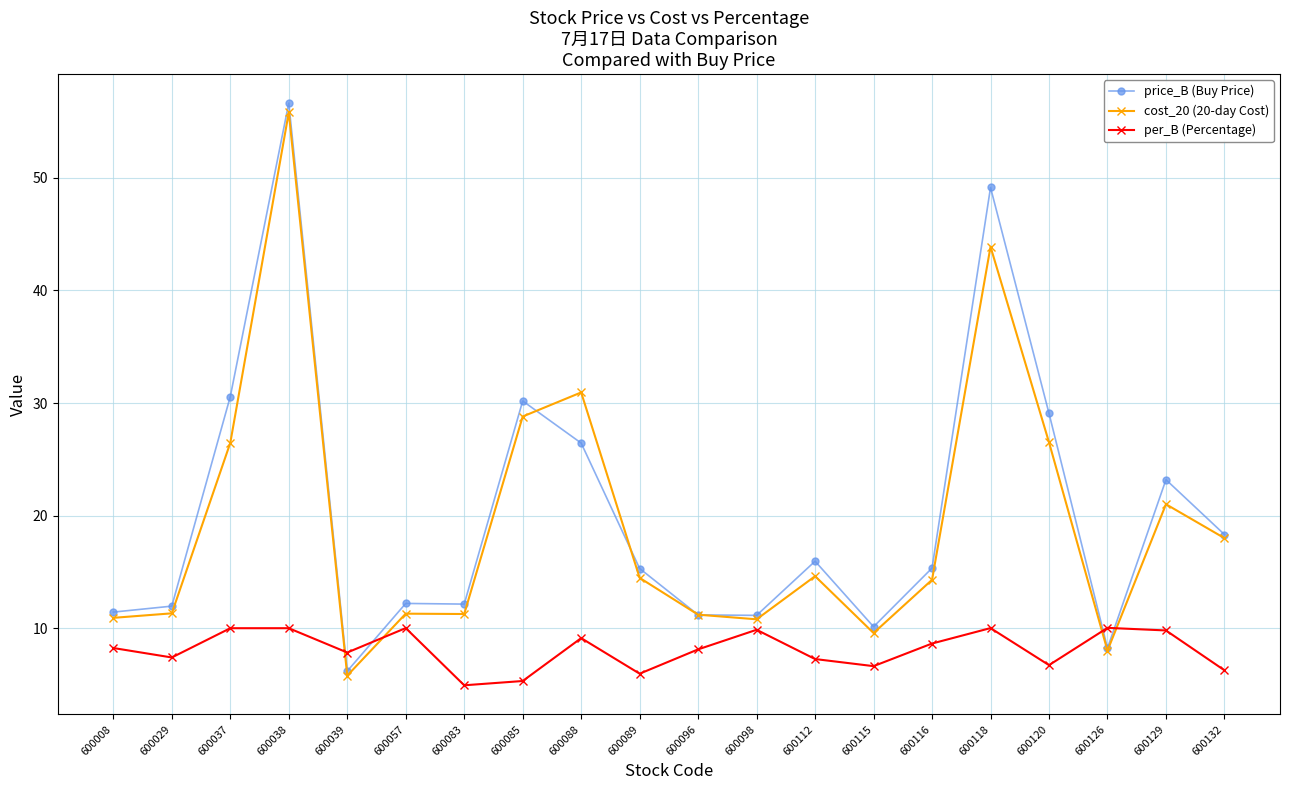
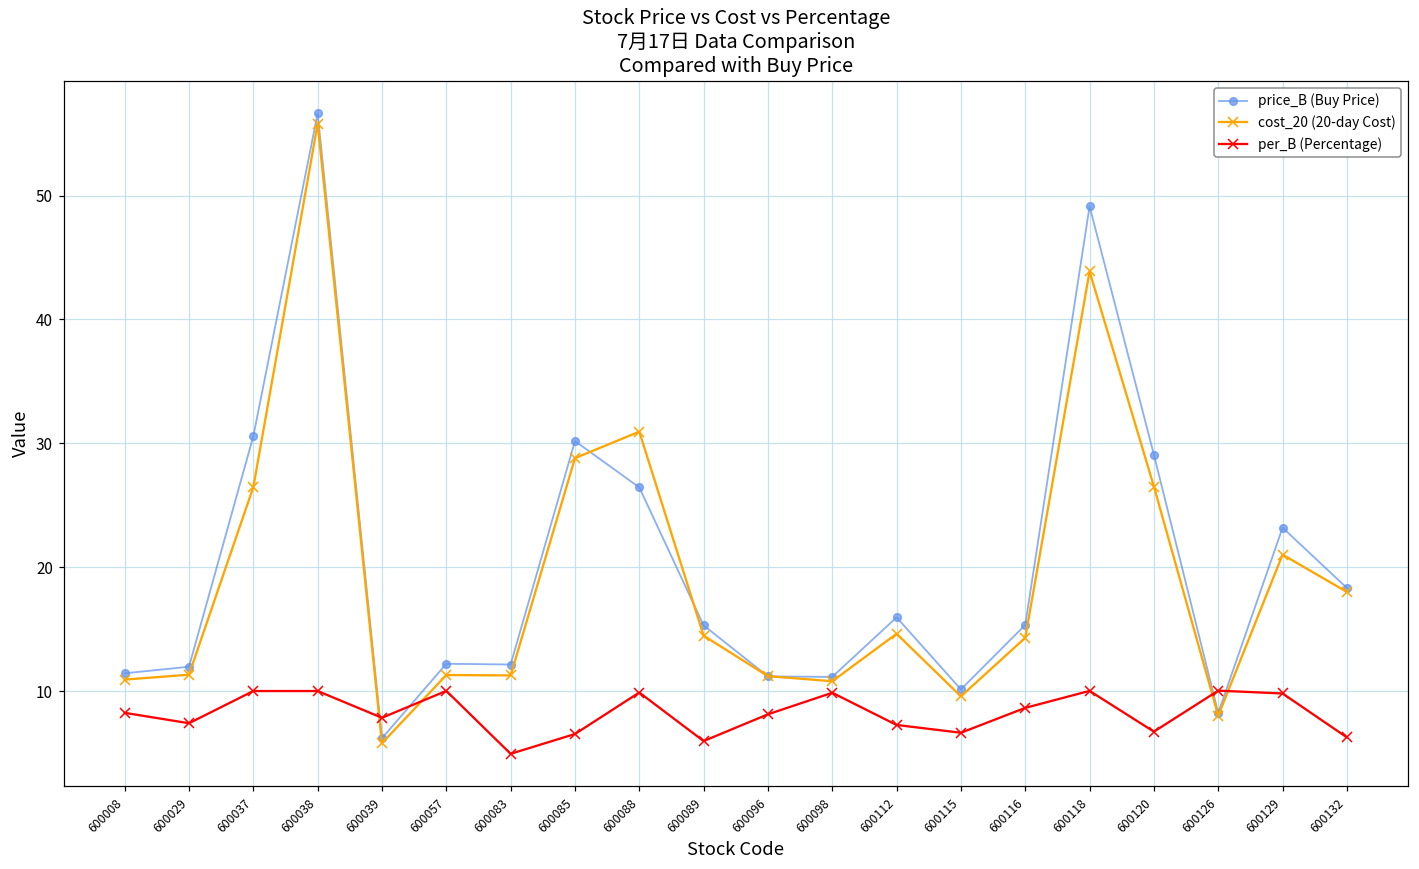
  {
    "price_B (Buy Price)": {
      "600008": 11.4,
      "600029": 12.0,
      "600037": 30.6,
      "600038": 56.6,
      "600039": 6.2,
      "600057": 12.2,
      "600083": 12.1,
      "600085": 30.2,
      "600088": 26.4,
      "600089": 15.3,
      "600098": 11.1,
      "600112": 16.0,
      "600115": 10.1,
      "600116": 15.3,
      "600118": 49.1,
      "600120": 29.1,
      "600129": 23.2,
      "600132": 18.3
    },
    "cost_20 (20-day Cost)": {
      "600008": 10.9,
      "600029": 11.3,
      "600037": 26.5,
      "600038": 55.8,
      "600039": 5.8,
      "600057": 11.3,
      "600083": 11.3,
      "600085": 28.8,
      "600088": 30.9,
      "600089": 14.5,
      "600098": 10.8,
      "600112": 14.6,
      "600115": 9.6,
      "600116": 14.3,
      "600118": 43.9,
      "600120": 26.5,
      "600129": 21.0,
      "600132": 18.0
    },
    "per_B (Percentage)": {
      "600008": 8.2,
      "600029": 7.4,
      "600037": 10.0,
      "600038": 10.0,
      "600039": 7.8,
      "600057": 10.0,
      "600083": 4.9,
-     "600085": 5.3,
-     "600088": 9.1,
+     "600085": 6.5,
+     "600088": 9.9,
      "600089": 6.0,
      "600096": 8.1,
      "600098": 9.9,
      "600112": 7.3,
      "600115": 6.6,
      "600116": 8.6,
      "600118": 10.0,
      "600120": 6.7,
      "600126": 10.0,
      "600129": 9.8,
      "600132": 6.3
    }
  }
